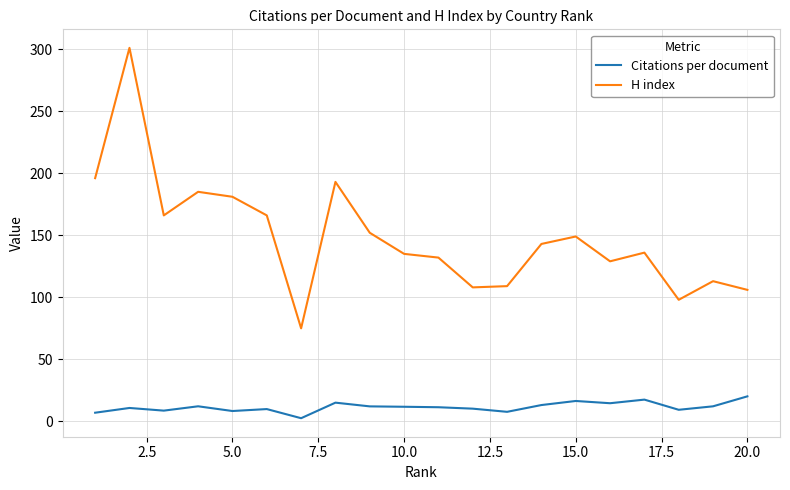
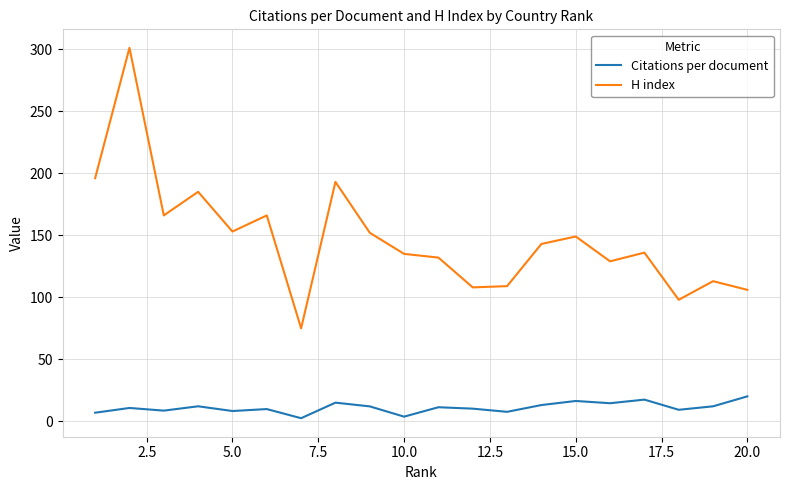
  {
    "Citations per document": {
      "5.0": 8,
-     "10.0": 12,
+     "10.0": 4,
      "15.0": 16,
      "20.0": 20
    },
    "H index": {
-     "5.0": 181,
+     "5.0": 153,
      "10.0": 135,
      "15.0": 149,
      "20.0": 106
    }
  }
